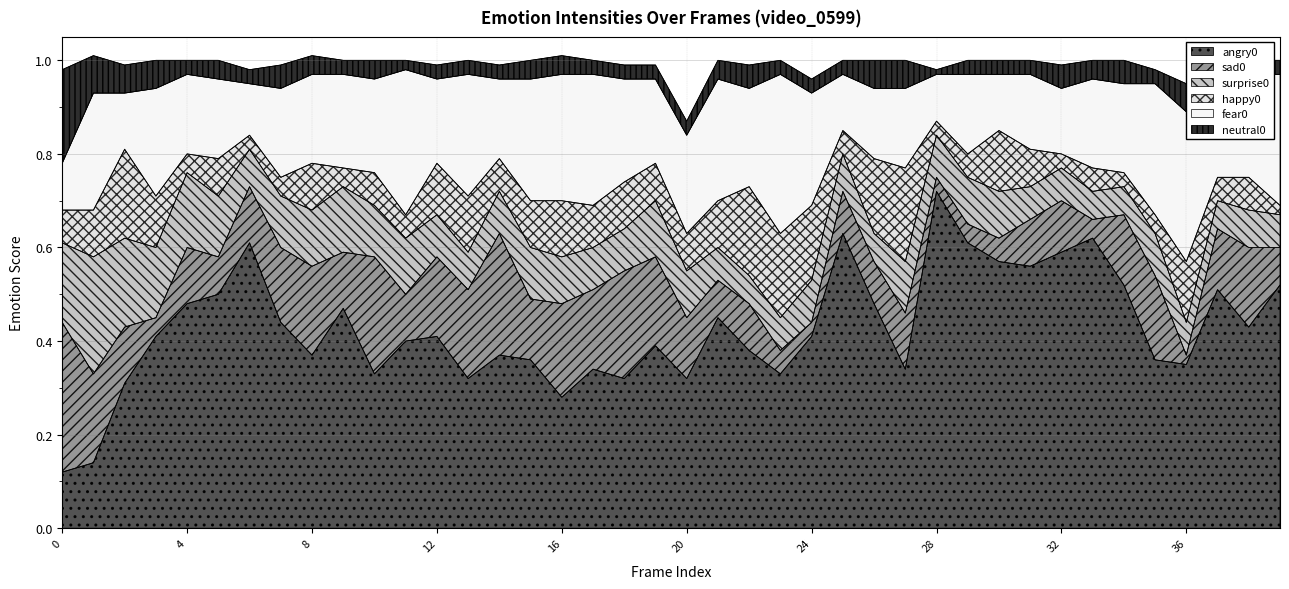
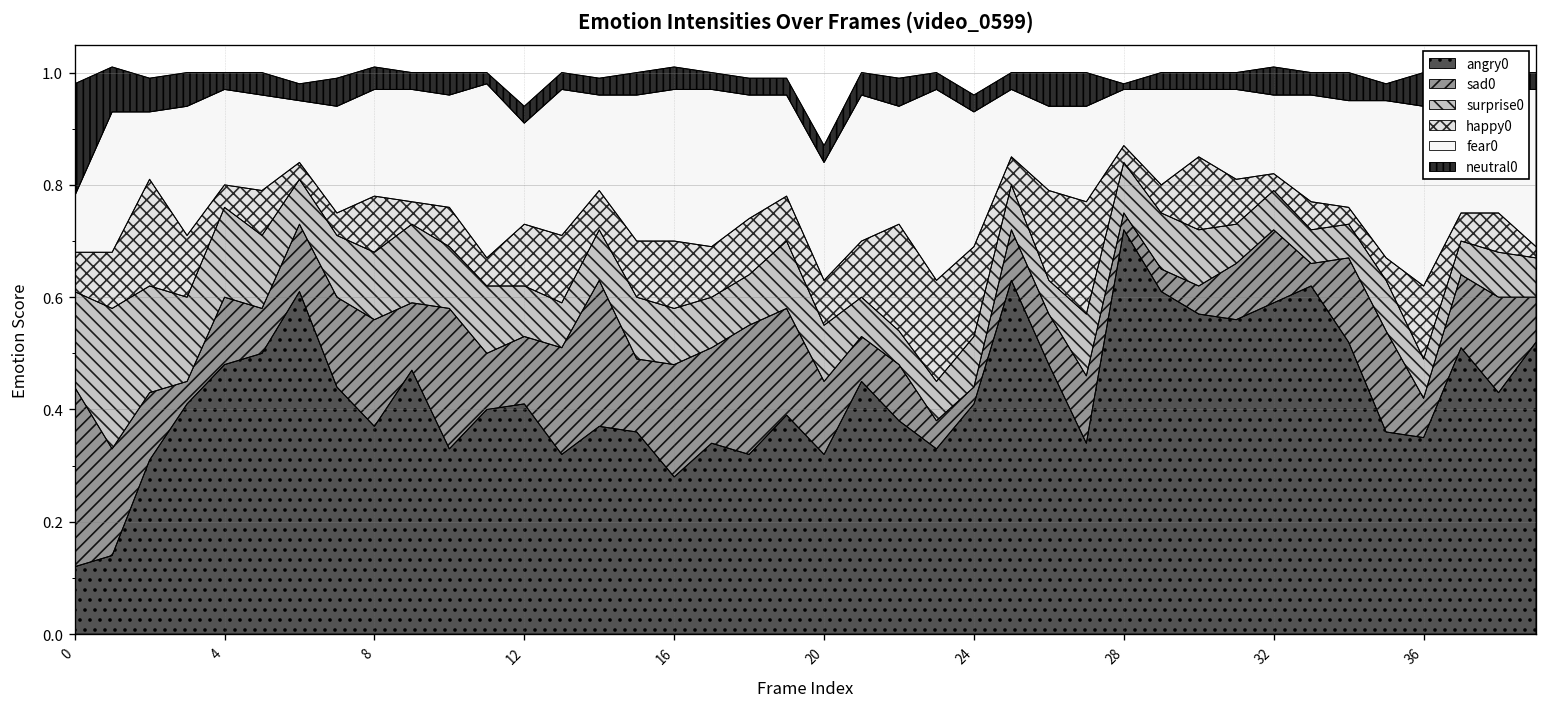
  {
    "sad0": {
      "0": 0.32,
      "4": 0.12,
      "8": 0.19,
-     "12": 0.17,
+     "12": 0.12,
      "16": 0.20,
      "20": 0.13,
      "24": 0.03,
      "28": 0.03,
-     "32": 0.11,
-     "36": 0.02
+     "32": 0.13,
+     "36": 0.07
    }
  }
